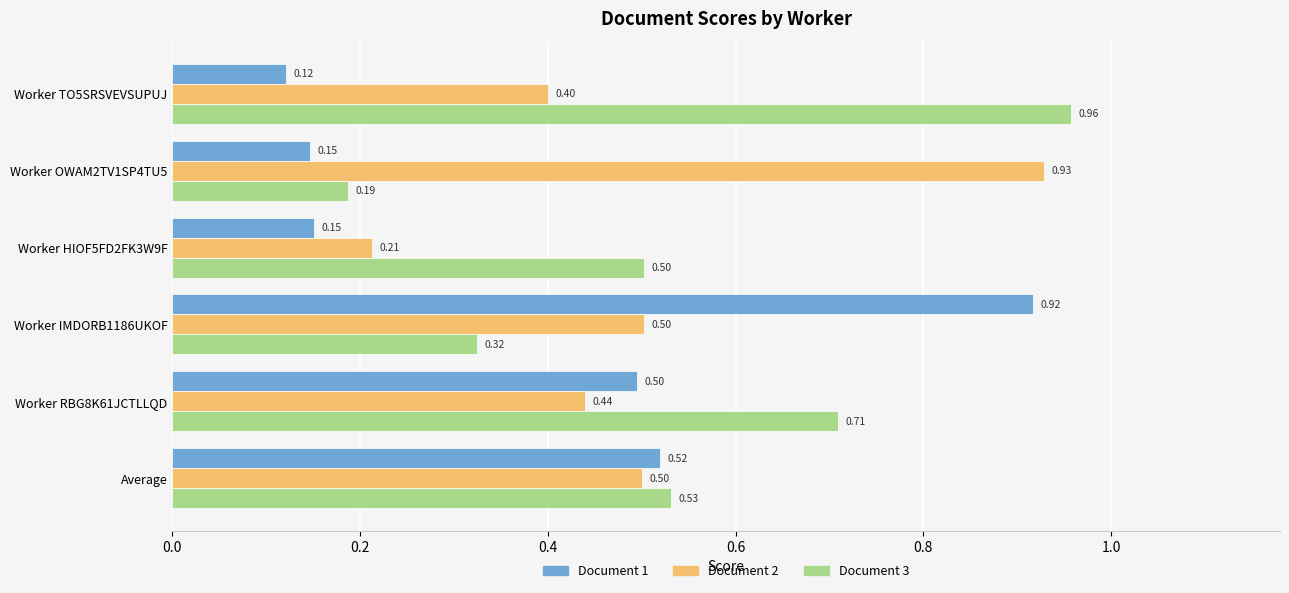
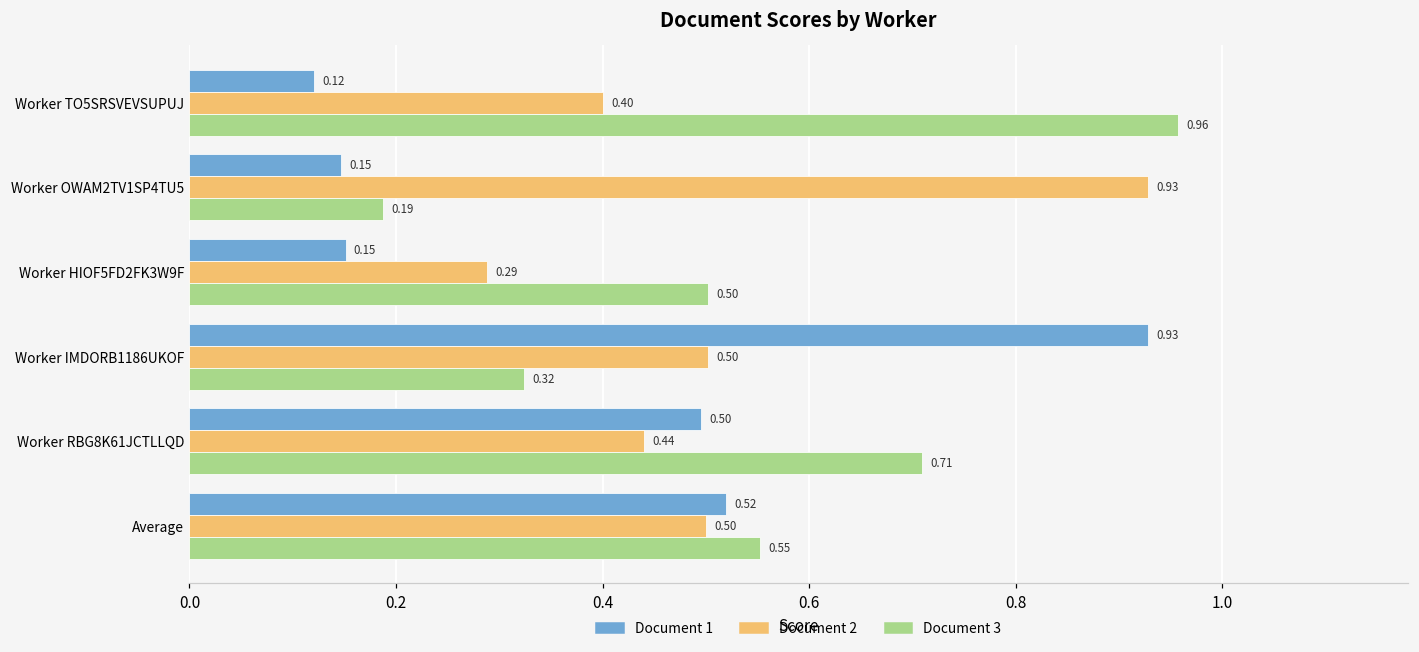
  {
    "Document 1": {
      "Worker TO5SRSVEVSUPUJ": 0.12,
      "Worker OWAM2TV1SP4TU5": 0.15,
      "Worker HIOF5FD2FK3W9F": 0.15,
-     "Worker IMDORB1186UKOF": 0.92,
+     "Worker IMDORB1186UKOF": 0.93,
      "Worker RBG8K61JCTLLQD": 0.50,
      "Average": 0.52
    },
    "Document 2": {
      "Worker TO5SRSVEVSUPUJ": 0.40,
      "Worker OWAM2TV1SP4TU5": 0.93,
-     "Worker HIOF5FD2FK3W9F": 0.21,
+     "Worker HIOF5FD2FK3W9F": 0.29,
      "Worker IMDORB1186UKOF": 0.50,
      "Worker RBG8K61JCTLLQD": 0.44,
      "Average": 0.50
    },
    "Document 3": {
      "Worker TO5SRSVEVSUPUJ": 0.96,
      "Worker OWAM2TV1SP4TU5": 0.19,
      "Worker HIOF5FD2FK3W9F": 0.50,
      "Worker IMDORB1186UKOF": 0.32,
      "Worker RBG8K61JCTLLQD": 0.71,
-     "Average": 0.53
+     "Average": 0.55
    }
  }
